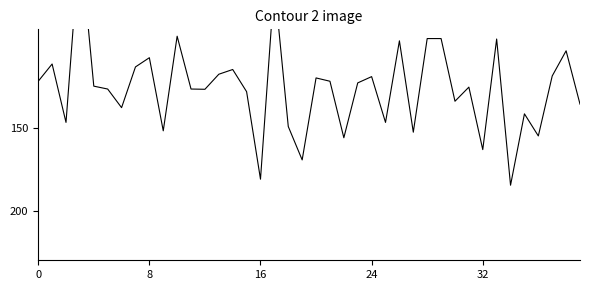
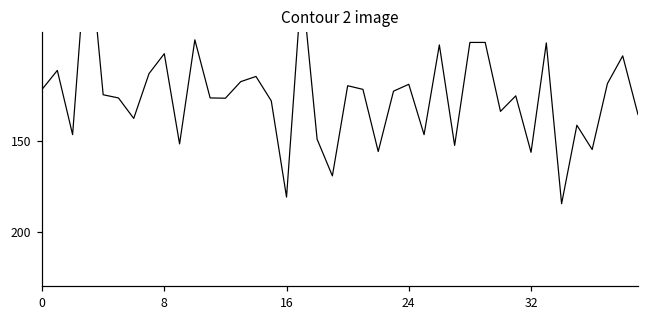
  {
    "0": 121,
-   "8": 107,
+   "8": 102,
    "16": 181,
    "24": 119,
-   "32": 163
+   "32": 156
  }
